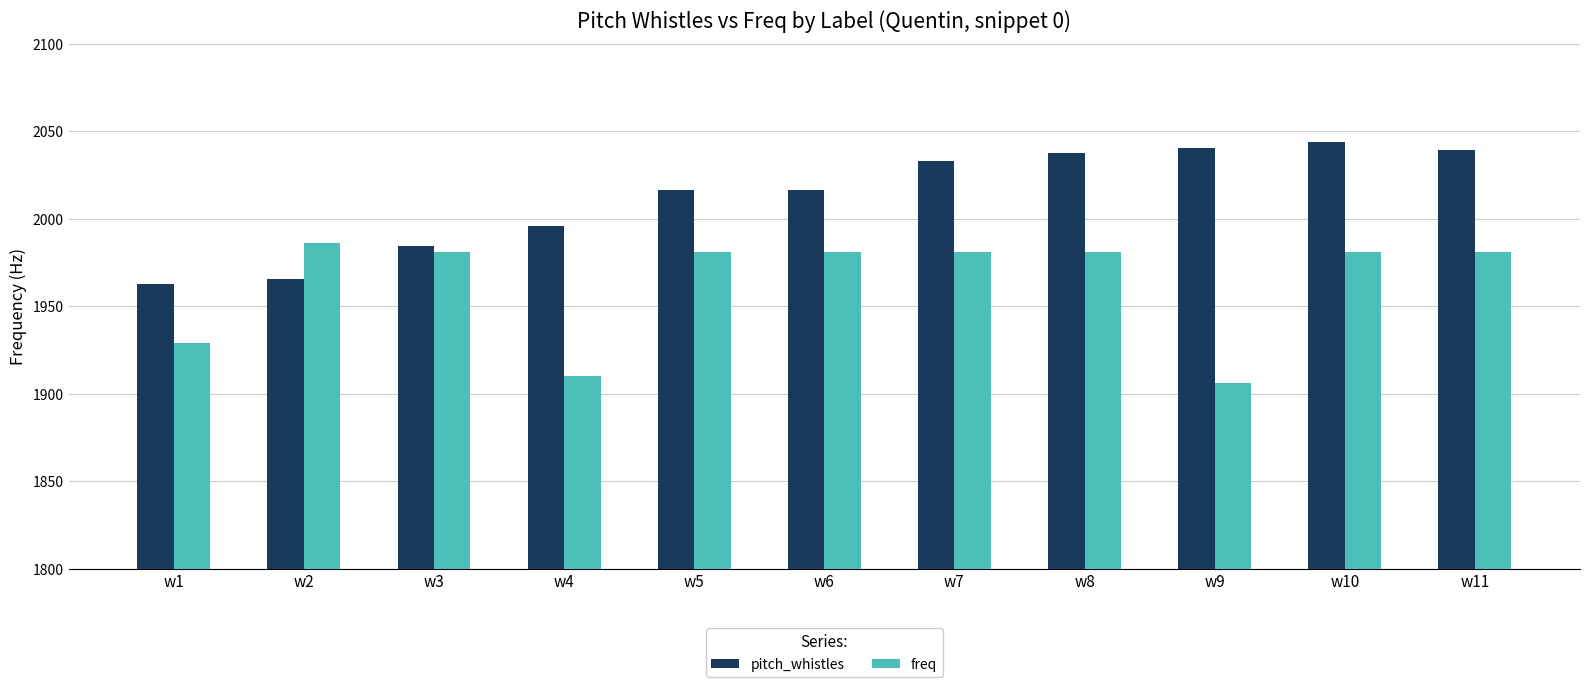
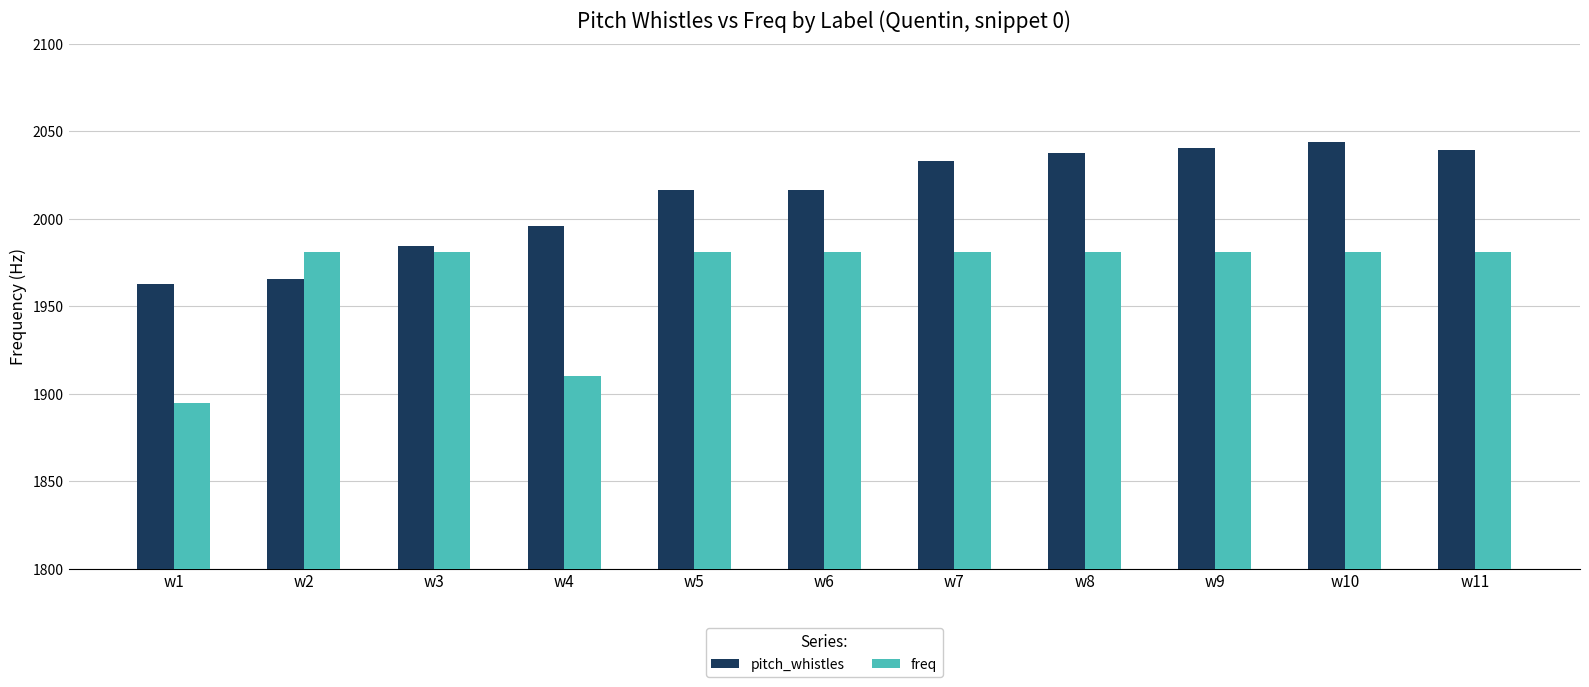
  {
    "pitch_whistles": {
      "w1": 1963,
      "w2": 1966,
      "w3": 1984,
      "w4": 1996,
      "w5": 2016,
      "w6": 2016,
      "w7": 2033,
      "w8": 2038,
      "w9": 2041,
      "w10": 2044,
      "w11": 2039
    },
    "freq": {
-     "w1": 1929,
-     "w2": 1986,
+     "w1": 1895,
+     "w2": 1981,
      "w3": 1981,
      "w4": 1910,
      "w5": 1981,
      "w6": 1981,
      "w7": 1981,
      "w8": 1981,
-     "w9": 1906,
+     "w9": 1981,
      "w10": 1981,
      "w11": 1981
    }
  }
